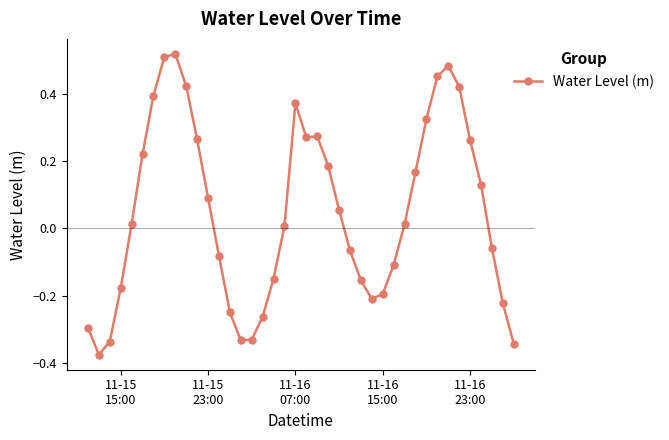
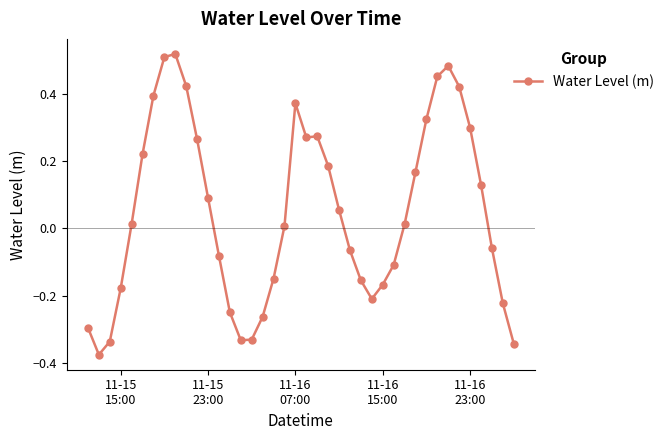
  {
    "11-15 15:00": -0.18,
    "11-15 23:00": 0.09,
    "11-16 07:00": 0.37,
-   "11-16 15:00": -0.19,
-   "11-16 23:00": 0.26
+   "11-16 15:00": -0.17,
+   "11-16 23:00": 0.30
  }
